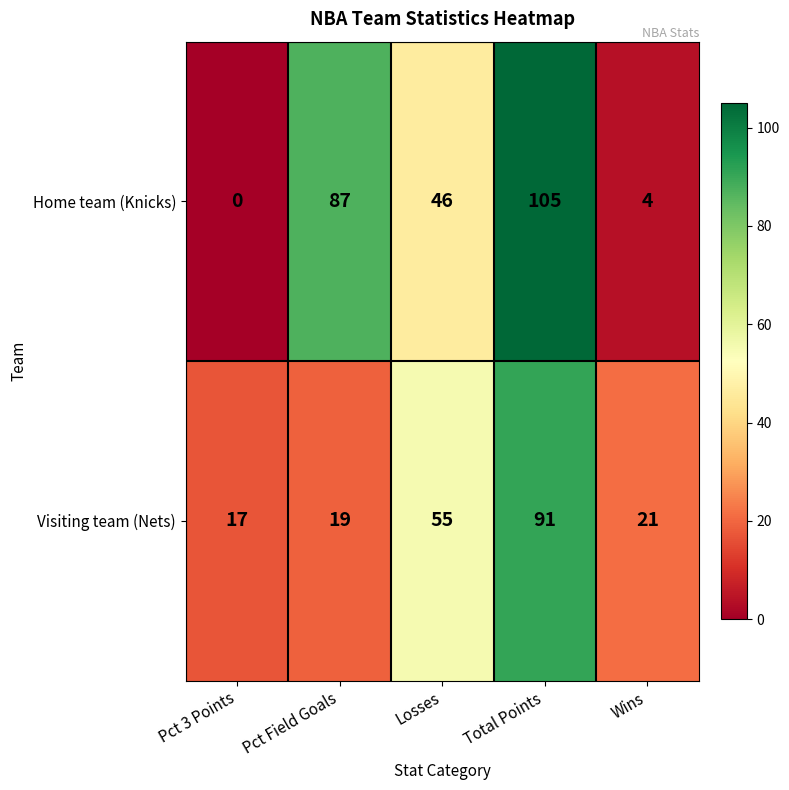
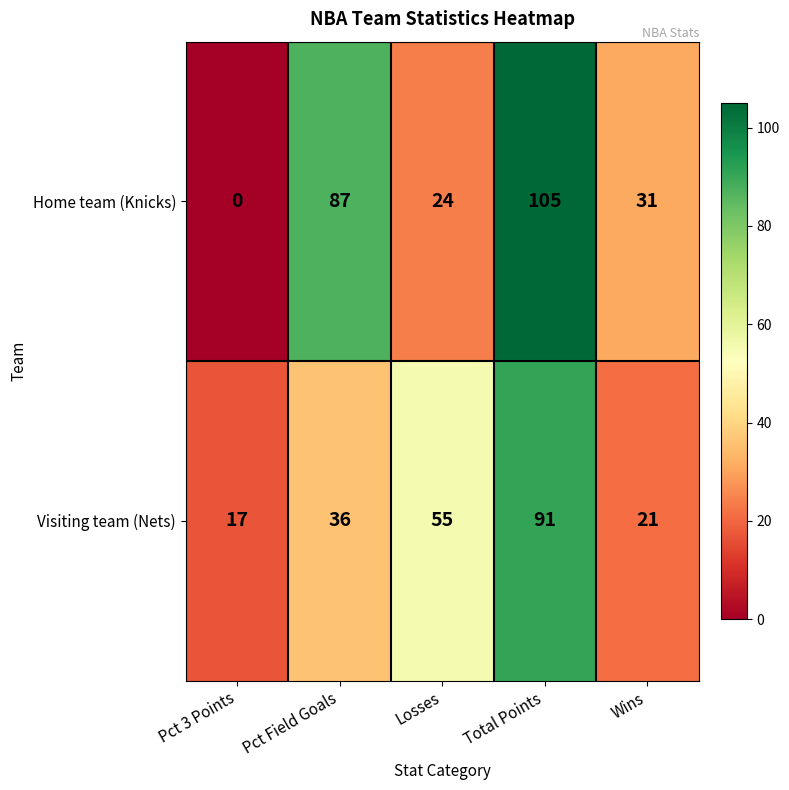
  {
    "Home team (Knicks)": {
      "Pct 3 Points": 0,
      "Pct Field Goals": 87,
-     "Losses": 46,
+     "Losses": 24,
      "Total Points": 105,
-     "Wins": 4
+     "Wins": 31
    },
    "Visiting team (Nets)": {
      "Pct 3 Points": 17,
-     "Pct Field Goals": 19,
+     "Pct Field Goals": 36,
      "Losses": 55,
      "Total Points": 91,
      "Wins": 21
    }
  }
